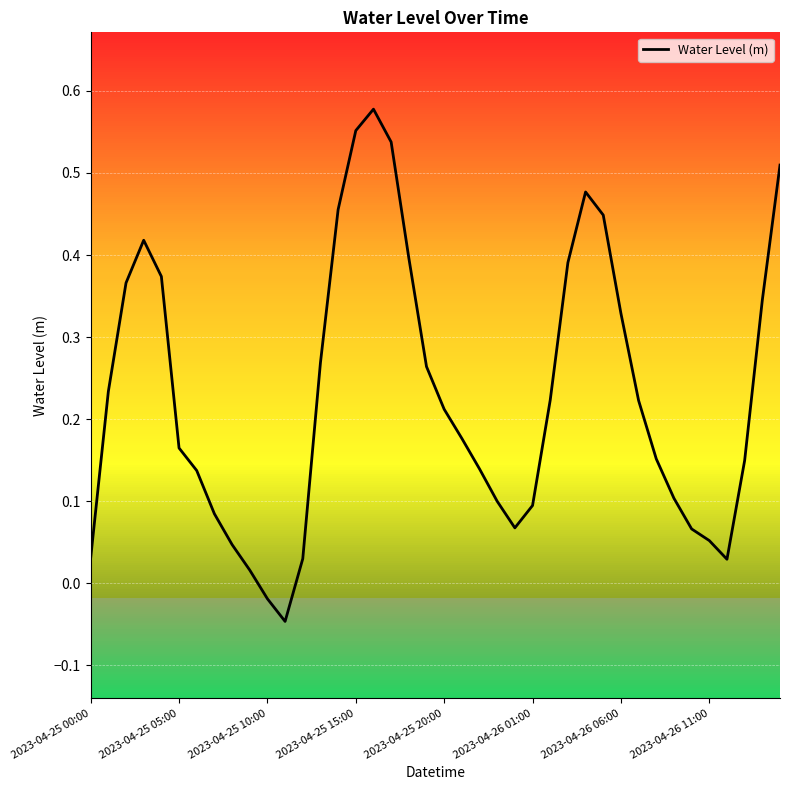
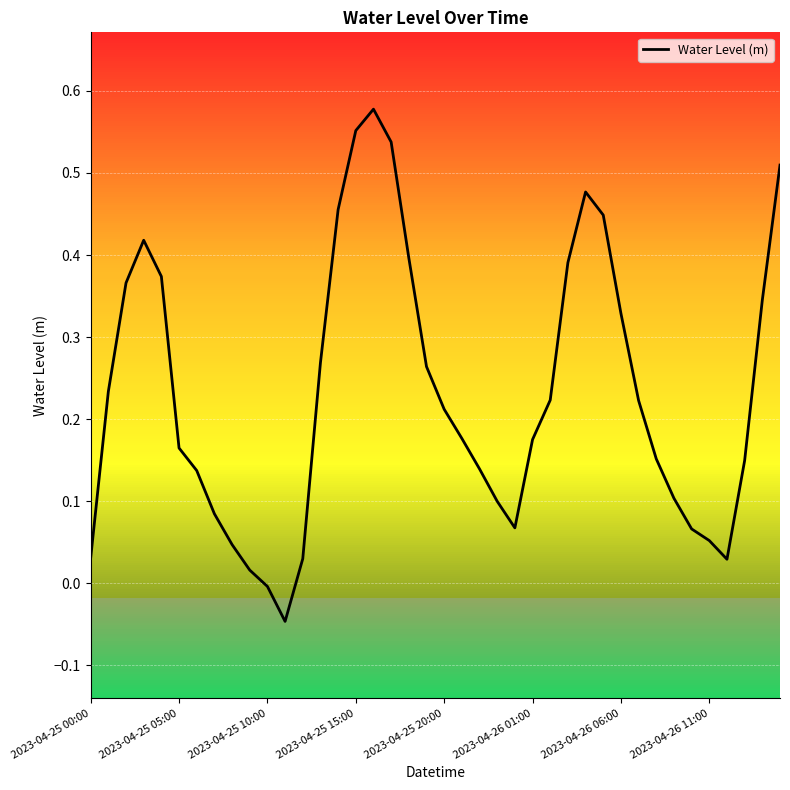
  {
    "2023-04-25 00:00": 0.03,
    "2023-04-25 05:00": 0.16,
-   "2023-04-25 10:00": -0.02,
+   "2023-04-25 10:00": 0.00,
    "2023-04-25 15:00": 0.55,
    "2023-04-25 20:00": 0.21,
-   "2023-04-26 01:00": 0.09,
+   "2023-04-26 01:00": 0.18,
    "2023-04-26 06:00": 0.33,
    "2023-04-26 11:00": 0.05
  }
